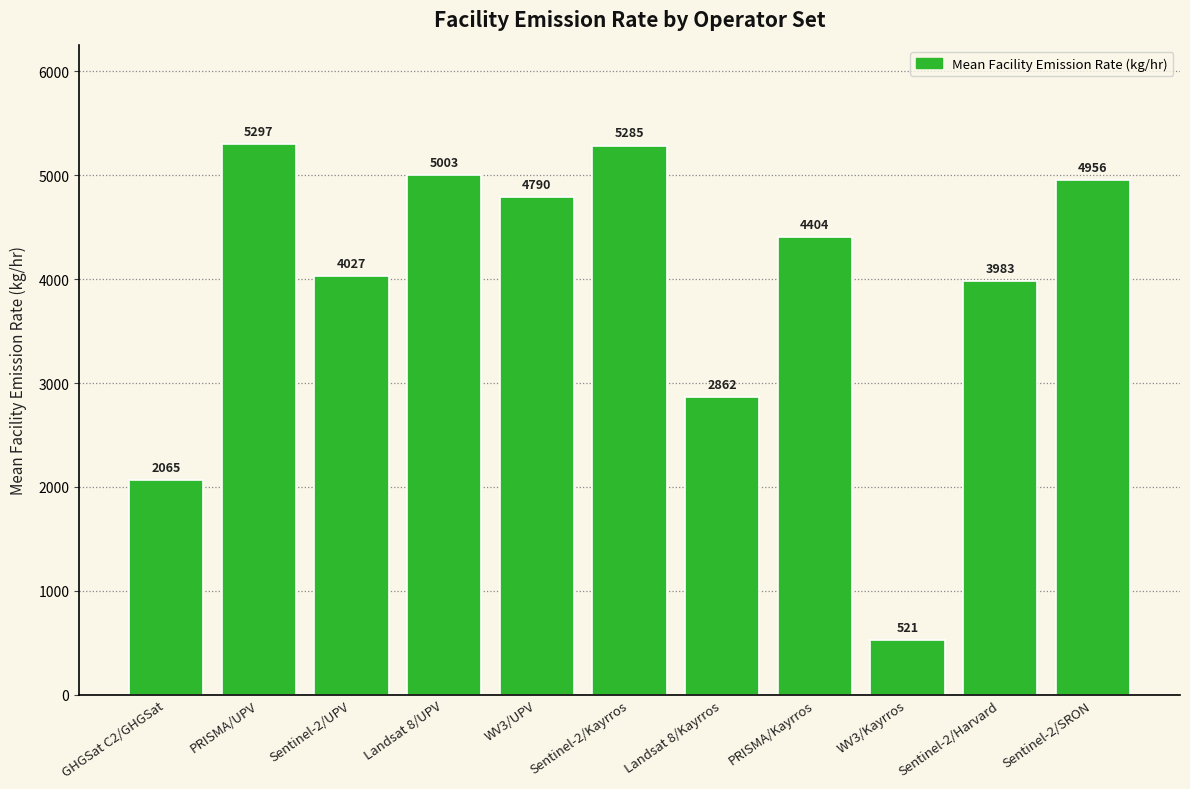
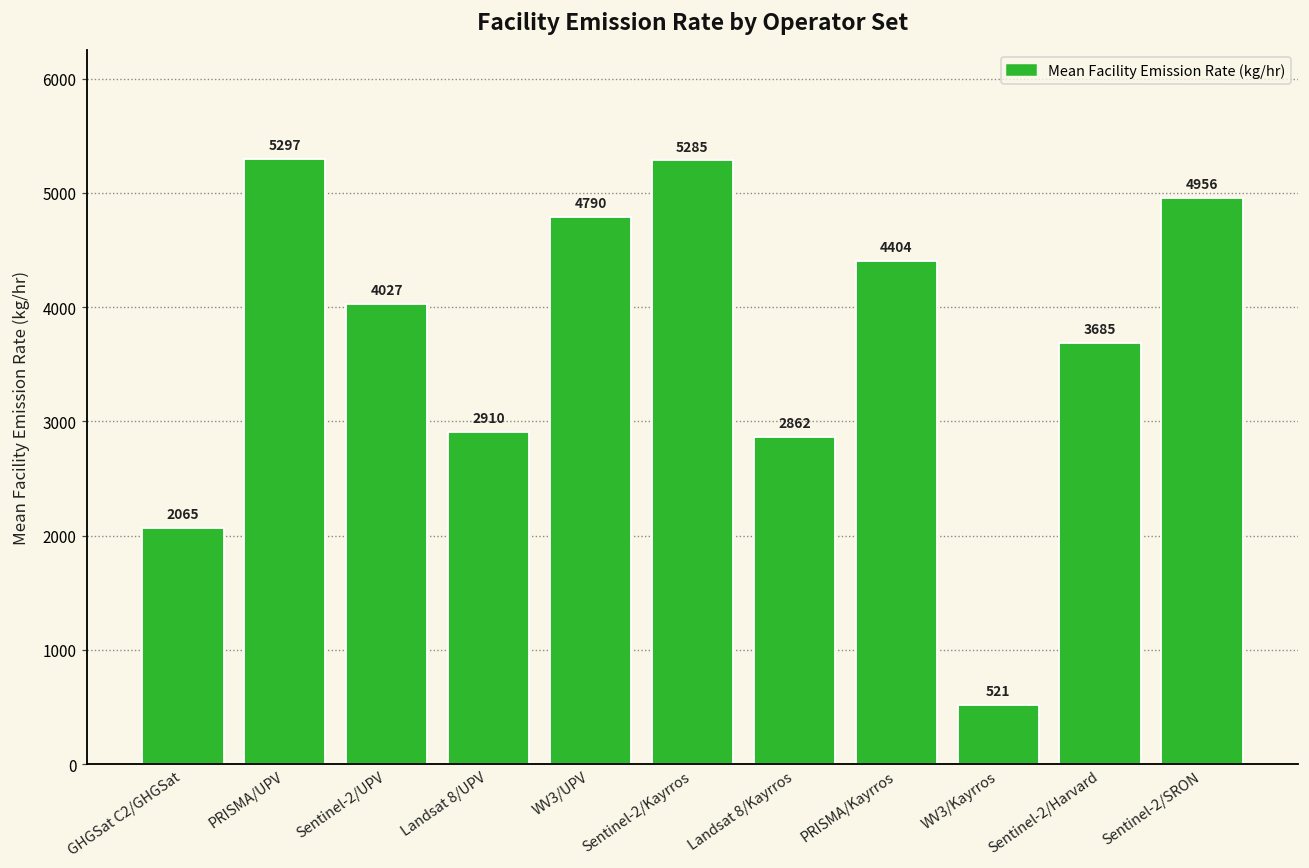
  {
    "GHGSat C2/GHGSat": 2065,
    "PRISMA/UPV": 5297,
    "Sentinel-2/UPV": 4027,
-   "Landsat 8/UPV": 5003,
+   "Landsat 8/UPV": 2910,
    "WV3/UPV": 4790,
    "Sentinel-2/Kayrros": 5285,
    "Landsat 8/Kayrros": 2862,
    "PRISMA/Kayrros": 4404,
    "WV3/Kayrros": 521,
-   "Sentinel-2/Harvard": 3983,
+   "Sentinel-2/Harvard": 3685,
    "Sentinel-2/SRON": 4956
  }
